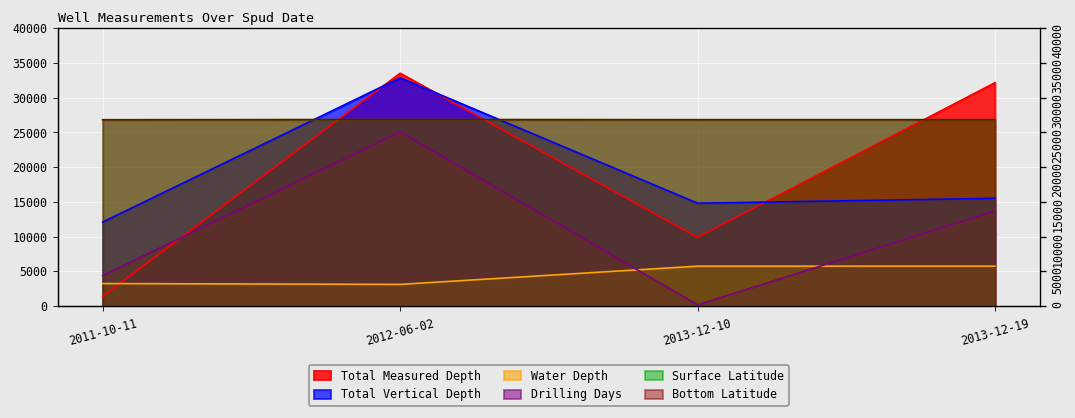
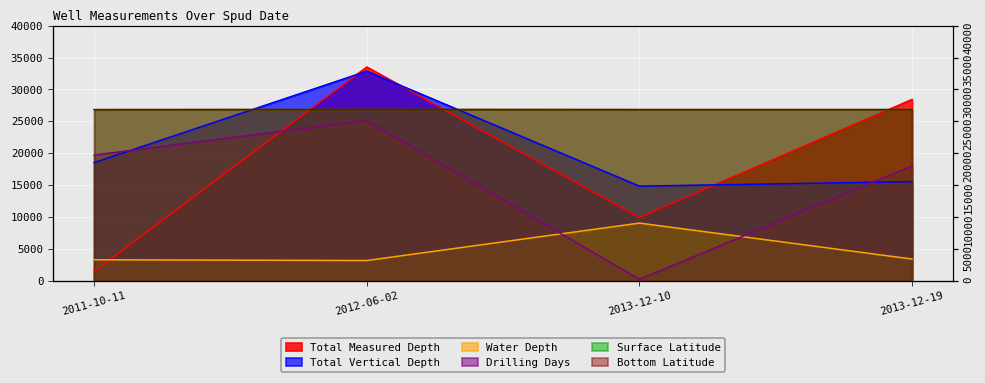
  {
    "Total Measured Depth": {
      "2011-10-11": 1000,
      "2012-06-02": 34000,
      "2013-12-10": 10000,
-     "2013-12-19": 32000
+     "2013-12-19": 28000
    },
    "Total Vertical Depth": {
-     "2011-10-11": 12000,
+     "2011-10-11": 19000,
      "2012-06-02": 33000,
      "2013-12-10": 15000,
      "2013-12-19": 16000
    },
    "Water Depth": {
      "2011-10-11": 3000,
      "2012-06-02": 3000,
-     "2013-12-10": 6000,
-     "2013-12-19": 6000
+     "2013-12-10": 9000,
+     "2013-12-19": 3000
    },
    "Drilling Days": {
-     "2011-10-11": 4000,
+     "2011-10-11": 20000,
      "2012-06-02": 25000,
      "2013-12-10": 0,
-     "2013-12-19": 14000
+     "2013-12-19": 18000
    },
    "Bottom Latitude": {
      "2011-10-11": 27000,
      "2012-06-02": 27000,
      "2013-12-10": 27000,
      "2013-12-19": 27000
    }
  }
